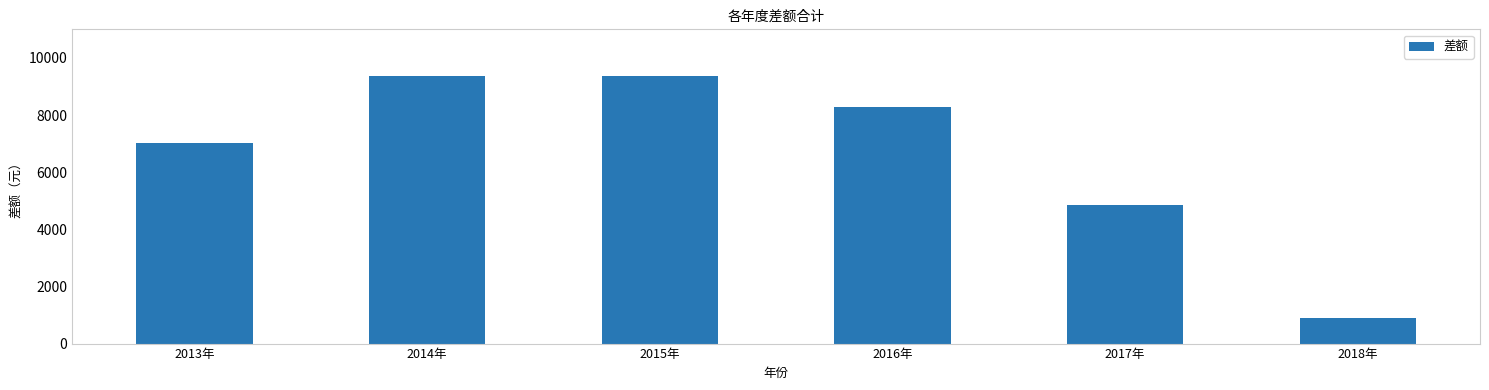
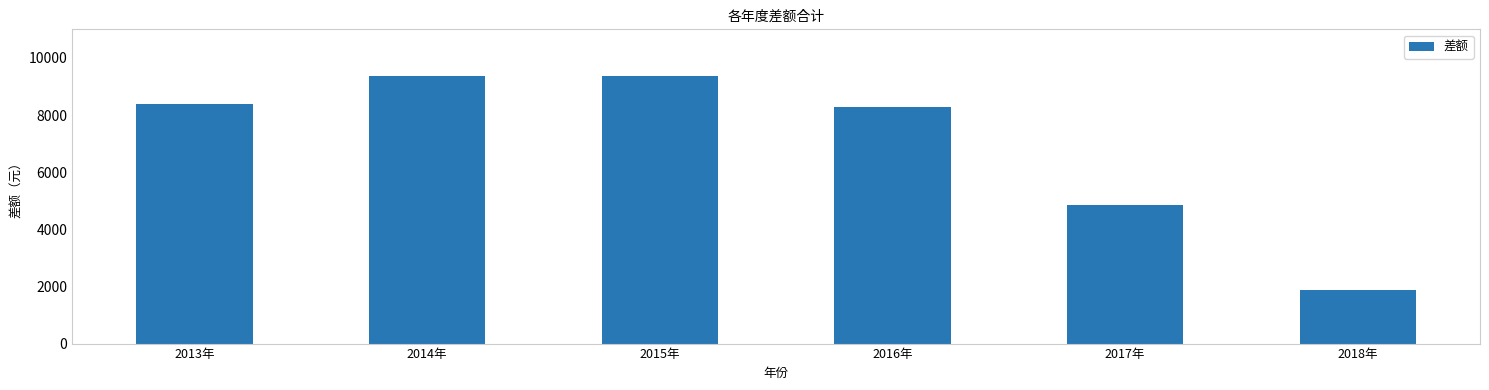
  {
-   "2013年": 7000,
+   "2013年": 8400,
    "2014年": 9400,
    "2015年": 9400,
    "2016年": 8300,
    "2017年": 4800,
-   "2018年": 900
+   "2018年": 1900
  }
